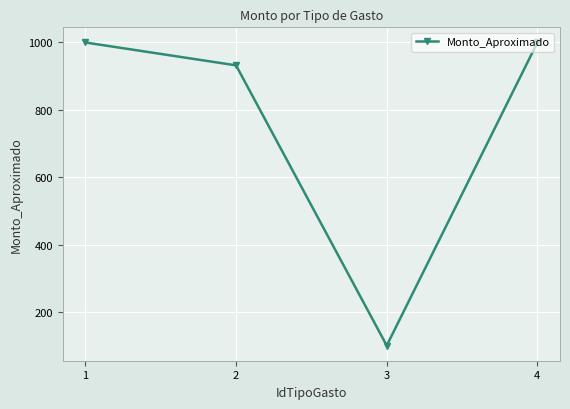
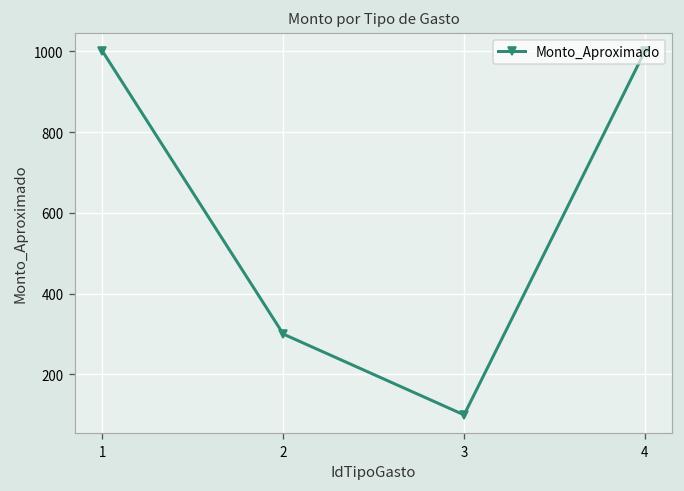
  {
    "1": 1000,
-   "2": 930,
+   "2": 300,
    "3": 100
  }
